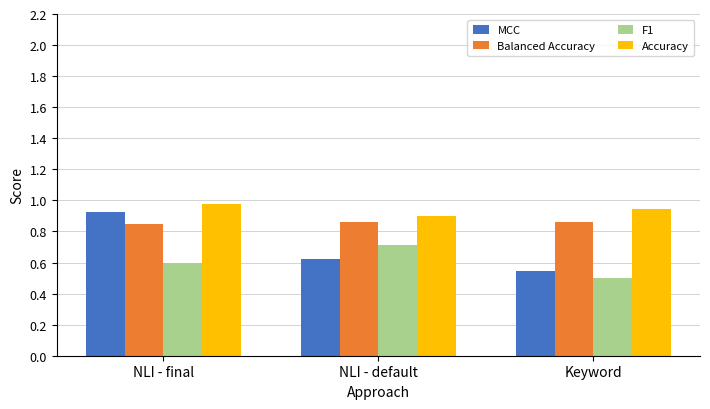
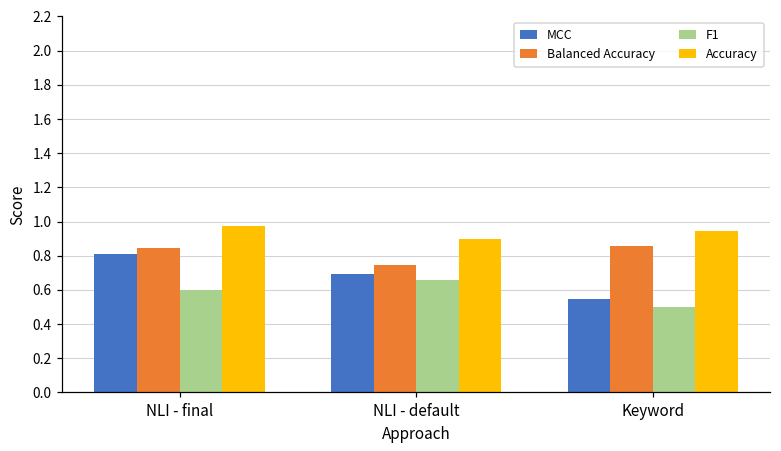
  {
    "MCC": {
-     "NLI - final": 0.93,
-     "NLI - default": 0.62,
+     "NLI - final": 0.81,
+     "NLI - default": 0.69,
      "Keyword": 0.54
    },
    "Balanced Accuracy": {
      "NLI - final": 0.85,
-     "NLI - default": 0.86,
+     "NLI - default": 0.75,
      "Keyword": 0.86
    },
    "F1": {
      "NLI - final": 0.60,
-     "NLI - default": 0.71,
+     "NLI - default": 0.66,
      "Keyword": 0.50
    },
    "Accuracy": {
      "NLI - final": 0.98,
      "NLI - default": 0.90,
      "Keyword": 0.95
    }
  }
